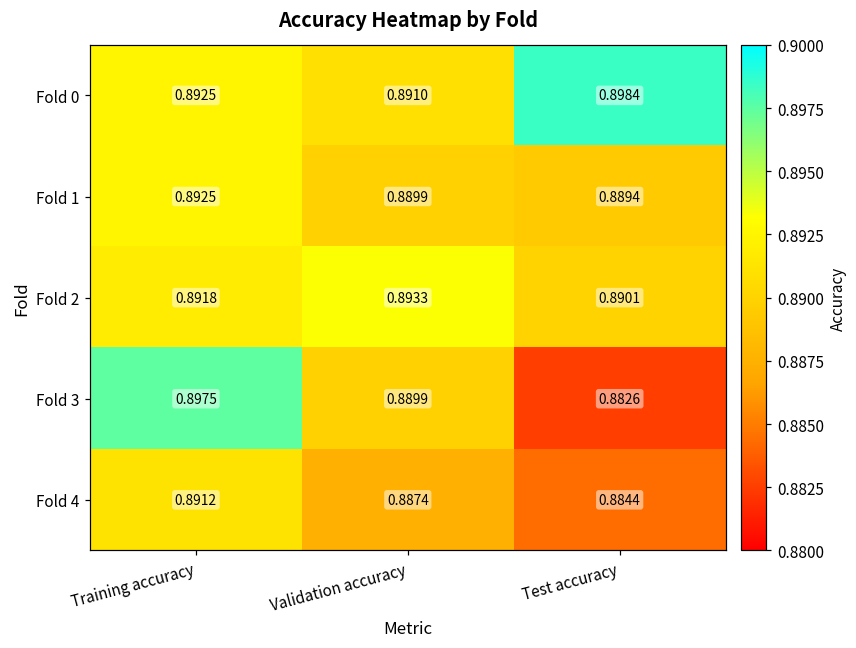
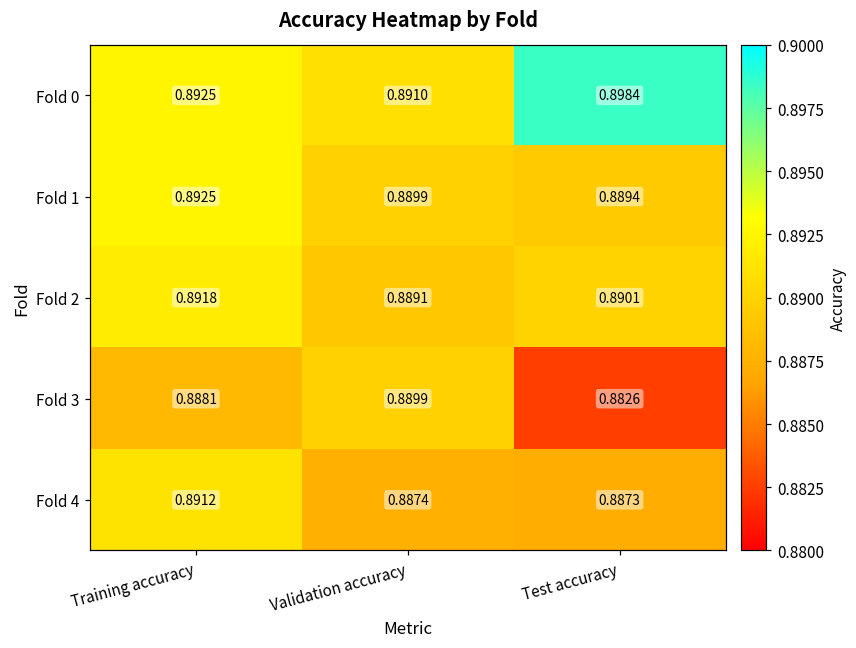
  {
    "Fold 2": {
-     "Validation accuracy": 0.8933
+     "Validation accuracy": 0.8891
    },
    "Fold 3": {
-     "Training accuracy": 0.8975
+     "Training accuracy": 0.8881
    },
    "Fold 4": {
-     "Test accuracy": 0.8844
+     "Test accuracy": 0.8873
    }
  }
